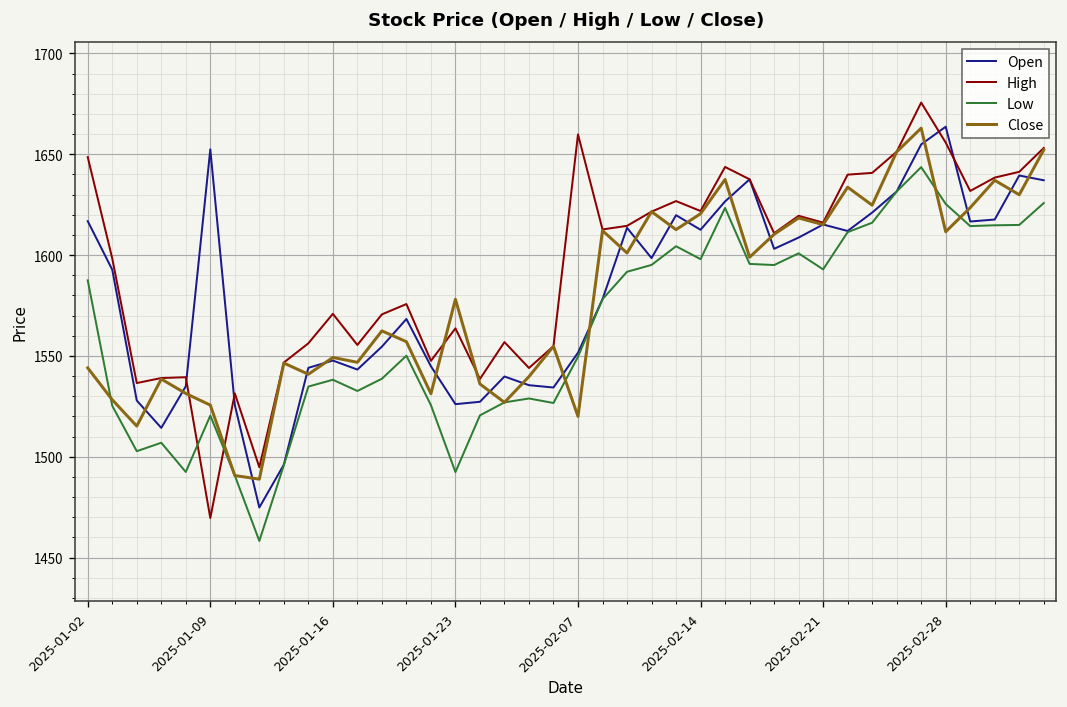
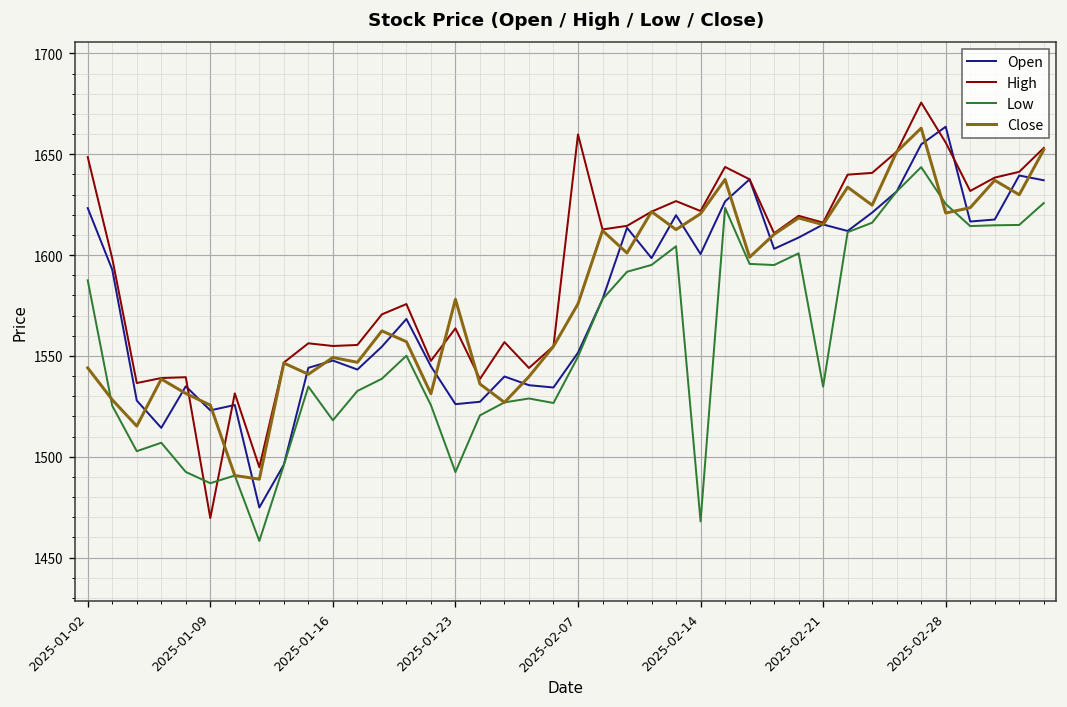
  {
    "Open": {
-     "2025-01-02": 1617,
-     "2025-01-09": 1652,
+     "2025-01-02": 1623,
+     "2025-01-09": 1523,
      "2025-01-16": 1548,
      "2025-01-23": 1526,
      "2025-02-07": 1552,
-     "2025-02-14": 1613,
+     "2025-02-14": 1601,
      "2025-02-28": 1664
    },
    "High": {
      "2025-01-02": 1649,
      "2025-01-09": 1470,
-     "2025-01-16": 1571,
+     "2025-01-16": 1555,
      "2025-01-23": 1564,
      "2025-02-07": 1660,
      "2025-02-28": 1656
    },
    "Low": {
      "2025-01-02": 1587,
-     "2025-01-09": 1520,
-     "2025-01-16": 1538,
+     "2025-01-09": 1487,
+     "2025-01-16": 1518,
      "2025-01-23": 1492,
      "2025-02-07": 1550,
-     "2025-02-14": 1598,
-     "2025-02-21": 1593,
+     "2025-02-14": 1468,
+     "2025-02-21": 1535,
      "2025-02-28": 1625
    },
    "Close": {
      "2025-01-02": 1544,
      "2025-01-09": 1526,
      "2025-01-16": 1549,
      "2025-01-23": 1578,
-     "2025-02-07": 1520,
-     "2025-02-28": 1612
+     "2025-02-07": 1576,
+     "2025-02-28": 1621
    }
  }
